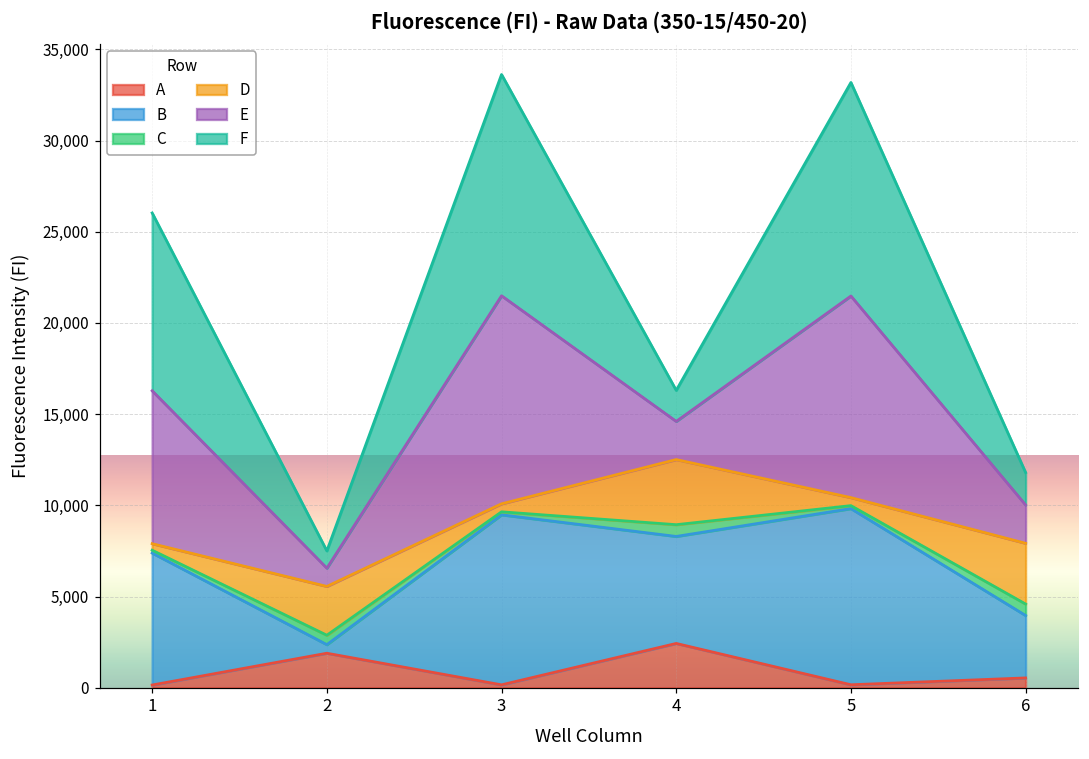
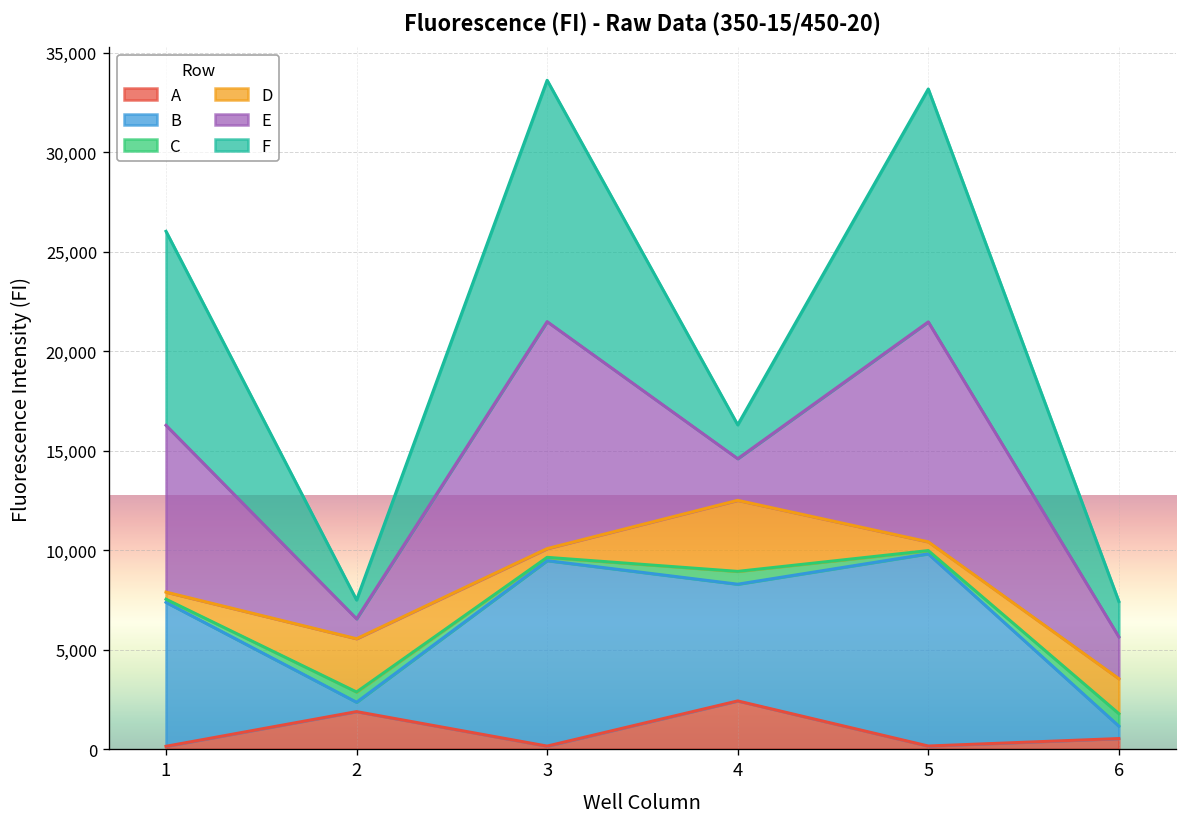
  {
    "A": {
      "1": "100",
      "2": "1,900",
      "3": "200",
      "4": "2,400",
      "5": "200",
      "6": "500"
    },
    "B": {
      "1": "7,200",
      "2": "500",
      "3": "9,300",
      "4": "5,900",
      "5": "9,700",
-     "6": "3,400"
+     "6": "600"
    },
    "D": {
      "1": "400",
      "2": "2,700",
      "3": "400",
      "4": "3,600",
      "5": "400",
-     "6": "3,300"
+     "6": "1,800"
    },
    "E": {
      "1": "8,400",
      "2": "1,000",
      "3": "11,400",
      "4": "2,100",
      "5": "11,100",
      "6": "2,100"
    }
  }
